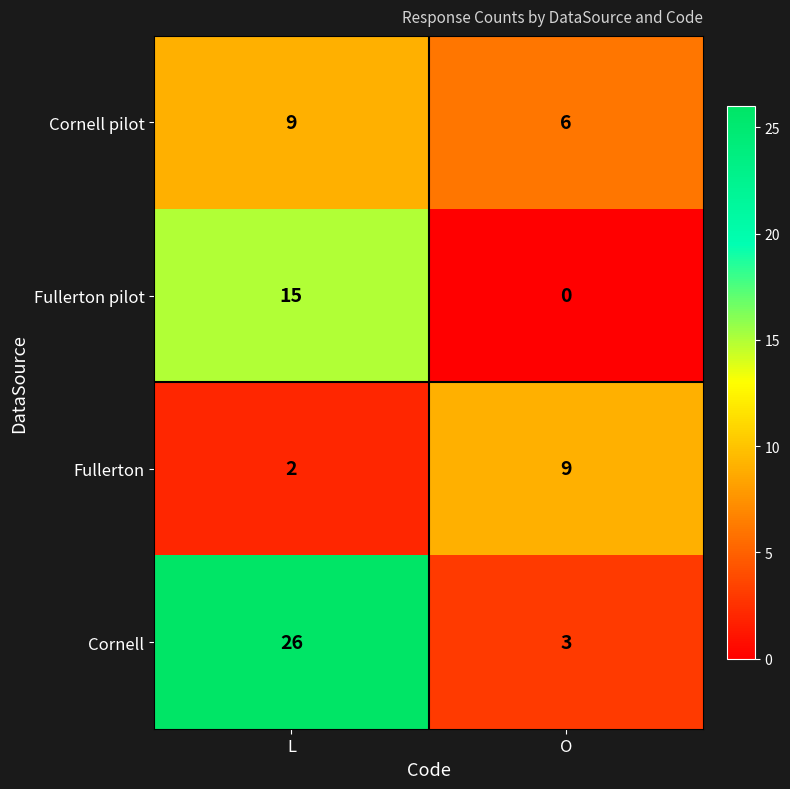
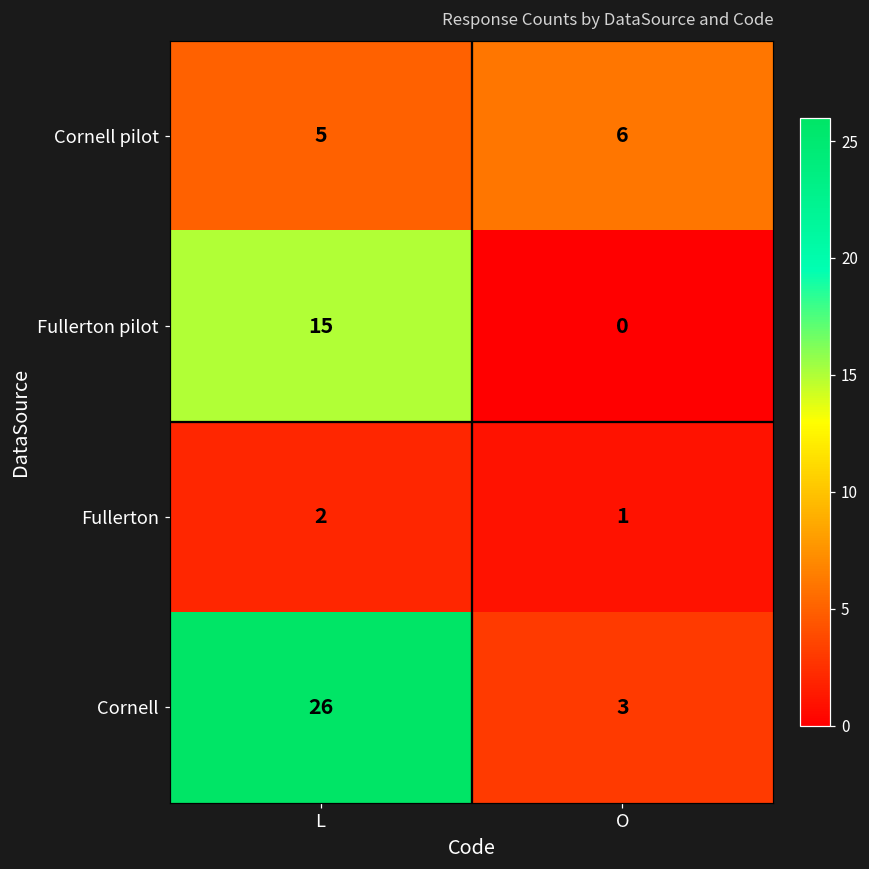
  {
    "Cornell pilot": {
-     "L": 9,
+     "L": 5,
      "O": 6
    },
    "Fullerton pilot": {
      "L": 15,
      "O": 0
    },
    "Fullerton": {
      "L": 2,
-     "O": 9
+     "O": 1
    },
    "Cornell": {
      "L": 26,
      "O": 3
    }
  }
